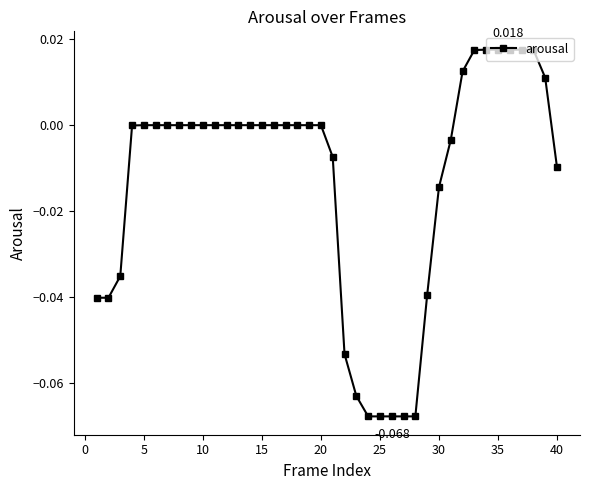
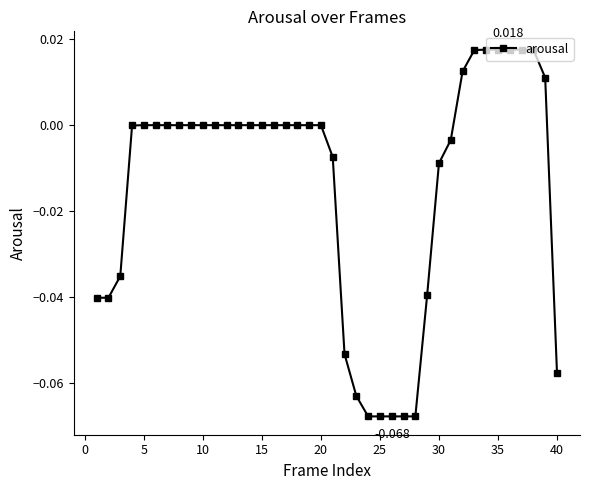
  {
    "5": 0.000,
    "10": 0.000,
    "15": 0.000,
    "20": 0.000,
-   "30": -0.014,
-   "40": -0.010
+   "30": -0.009,
+   "40": -0.058
  }
